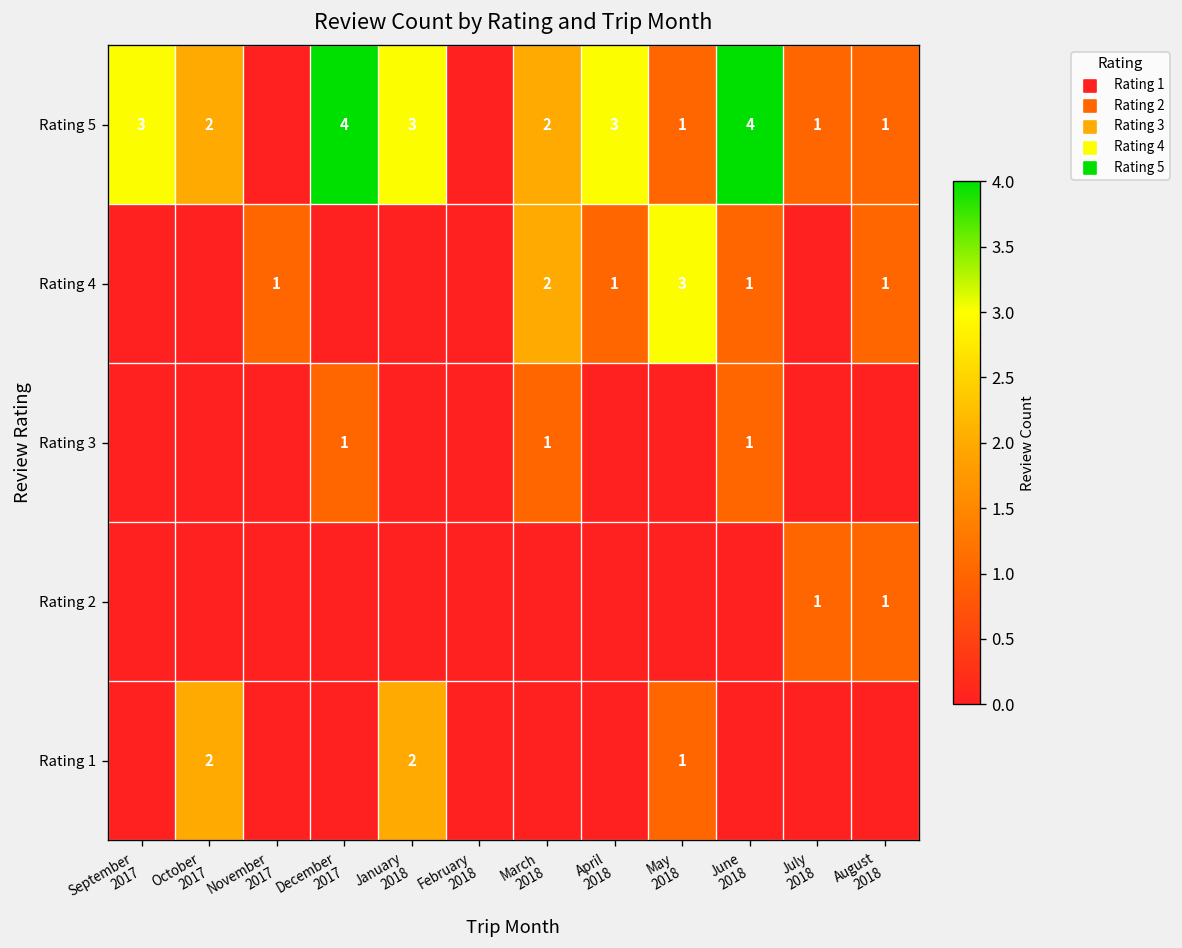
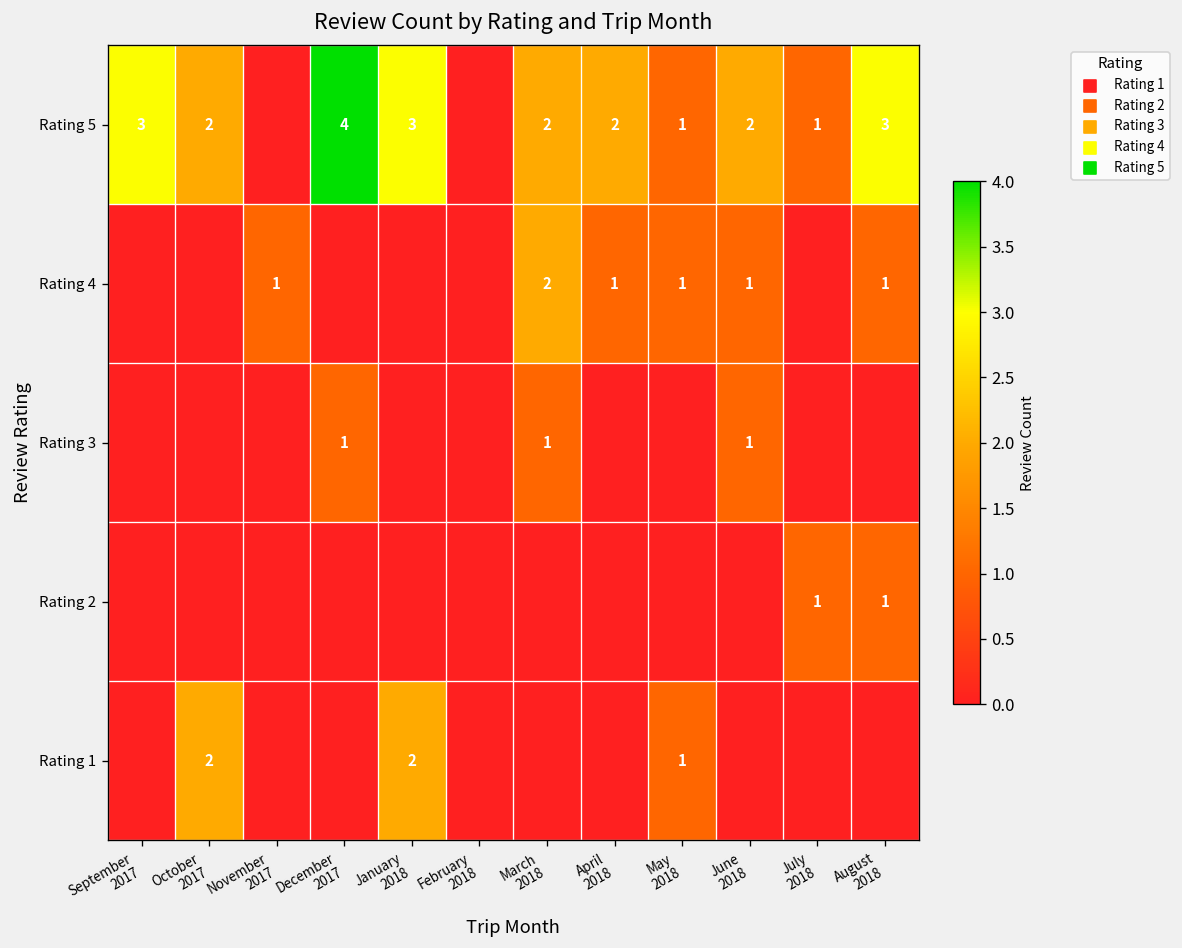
  {
    "Rating 5": {
      "September 2017": 3,
      "October 2017": 2,
      "December 2017": 4,
      "January 2018": 3,
      "March 2018": 2,
-     "April 2018": 3,
+     "April 2018": 2,
      "May 2018": 1,
-     "June 2018": 4,
+     "June 2018": 2,
      "July 2018": 1,
-     "August 2018": 1
+     "August 2018": 3
    },
    "Rating 4": {
      "November 2017": 1,
      "March 2018": 2,
      "April 2018": 1,
-     "May 2018": 3,
+     "May 2018": 1,
      "June 2018": 1,
      "August 2018": 1
    },
    "Rating 3": {
      "December 2017": 1,
      "March 2018": 1,
      "June 2018": 1
    },
    "Rating 2": {
      "July 2018": 1,
      "August 2018": 1
    },
    "Rating 1": {
      "October 2017": 2,
      "January 2018": 2,
      "May 2018": 1
    }
  }
